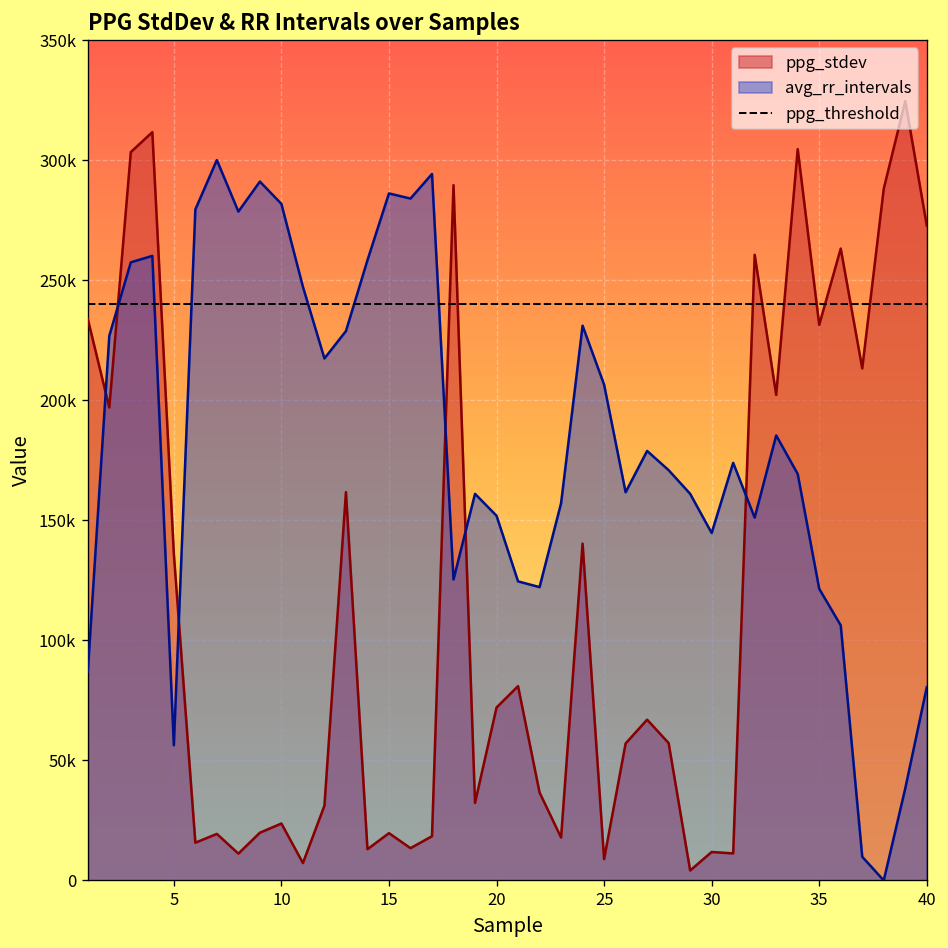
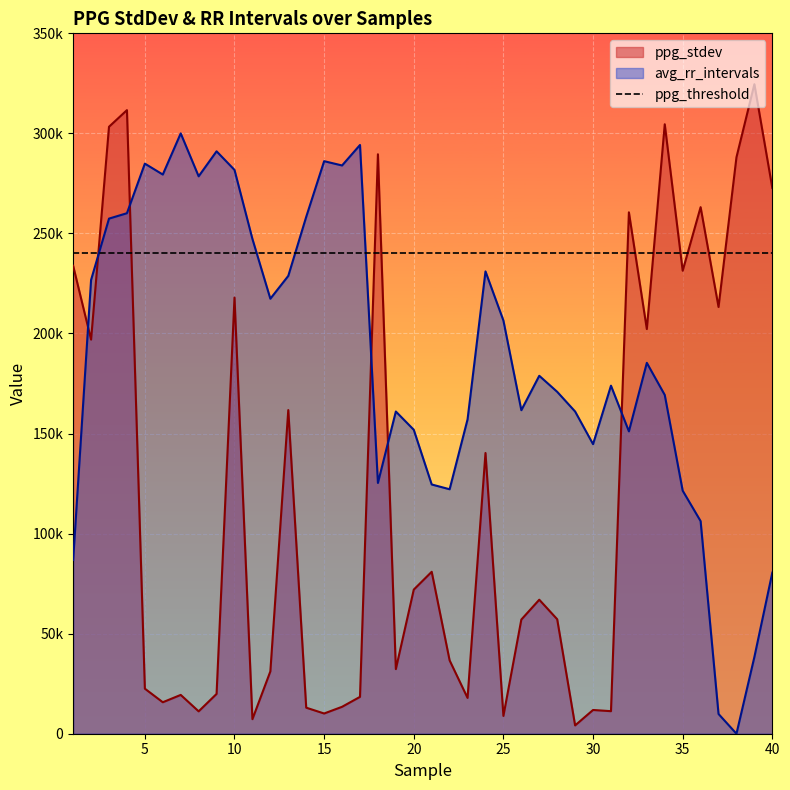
  {
    "ppg_stdev": {
-     "5": 136000,
-     "10": 24000,
-     "15": 20000,
+     "5": 23000,
+     "10": 218000,
+     "15": 10000,
      "20": 72000,
      "25": 9000,
      "30": 12000,
      "35": 231000,
      "40": 273000
    },
    "avg_rr_intervals": {
-     "5": 56000,
+     "5": 285000,
      "10": 282000,
      "15": 286000,
      "20": 152000,
      "25": 206000,
      "30": 145000,
      "35": 121000,
      "40": 80000
    }
  }
